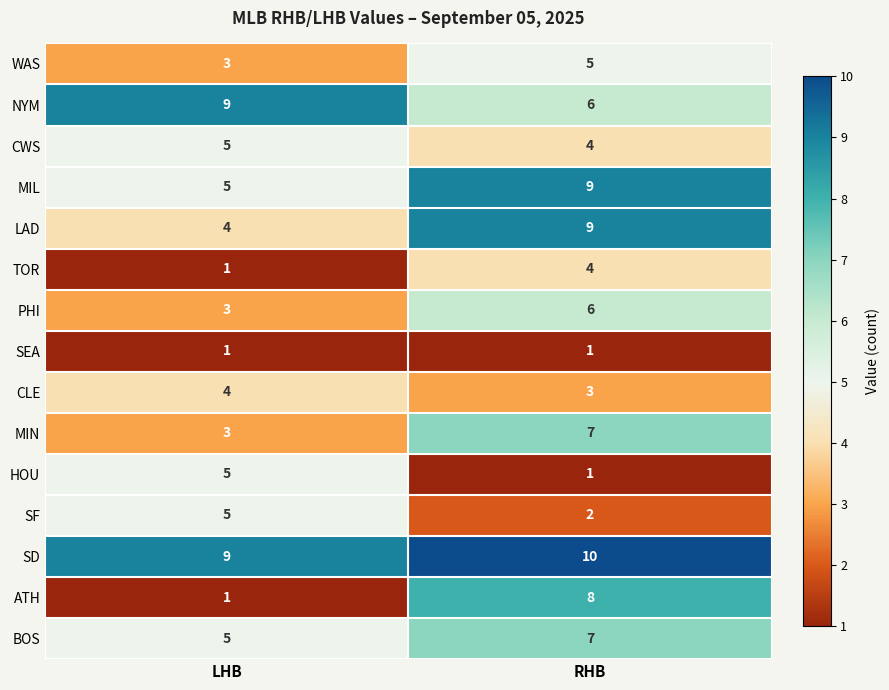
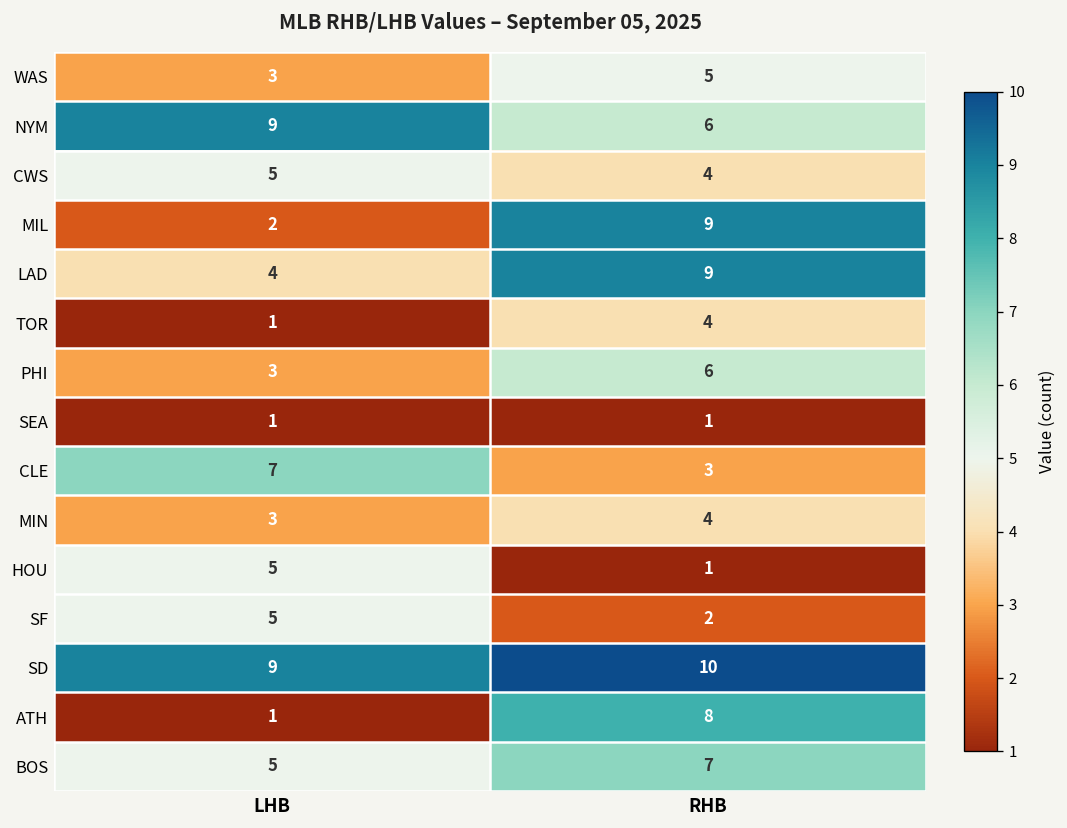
  {
    "WAS": {
      "LHB": 3,
      "RHB": 5
    },
    "NYM": {
      "LHB": 9,
      "RHB": 6
    },
    "CWS": {
      "LHB": 5,
      "RHB": 4
    },
    "MIL": {
-     "LHB": 5,
+     "LHB": 2,
      "RHB": 9
    },
    "LAD": {
      "LHB": 4,
      "RHB": 9
    },
    "TOR": {
      "LHB": 1,
      "RHB": 4
    },
    "PHI": {
      "LHB": 3,
      "RHB": 6
    },
    "SEA": {
      "LHB": 1,
      "RHB": 1
    },
    "CLE": {
-     "LHB": 4,
+     "LHB": 7,
      "RHB": 3
    },
    "MIN": {
      "LHB": 3,
-     "RHB": 7
+     "RHB": 4
    },
    "HOU": {
      "LHB": 5,
      "RHB": 1
    },
    "SF": {
      "LHB": 5,
      "RHB": 2
    },
    "SD": {
      "LHB": 9,
      "RHB": 10
    },
    "ATH": {
      "LHB": 1,
      "RHB": 8
    },
    "BOS": {
      "LHB": 5,
      "RHB": 7
    }
  }
